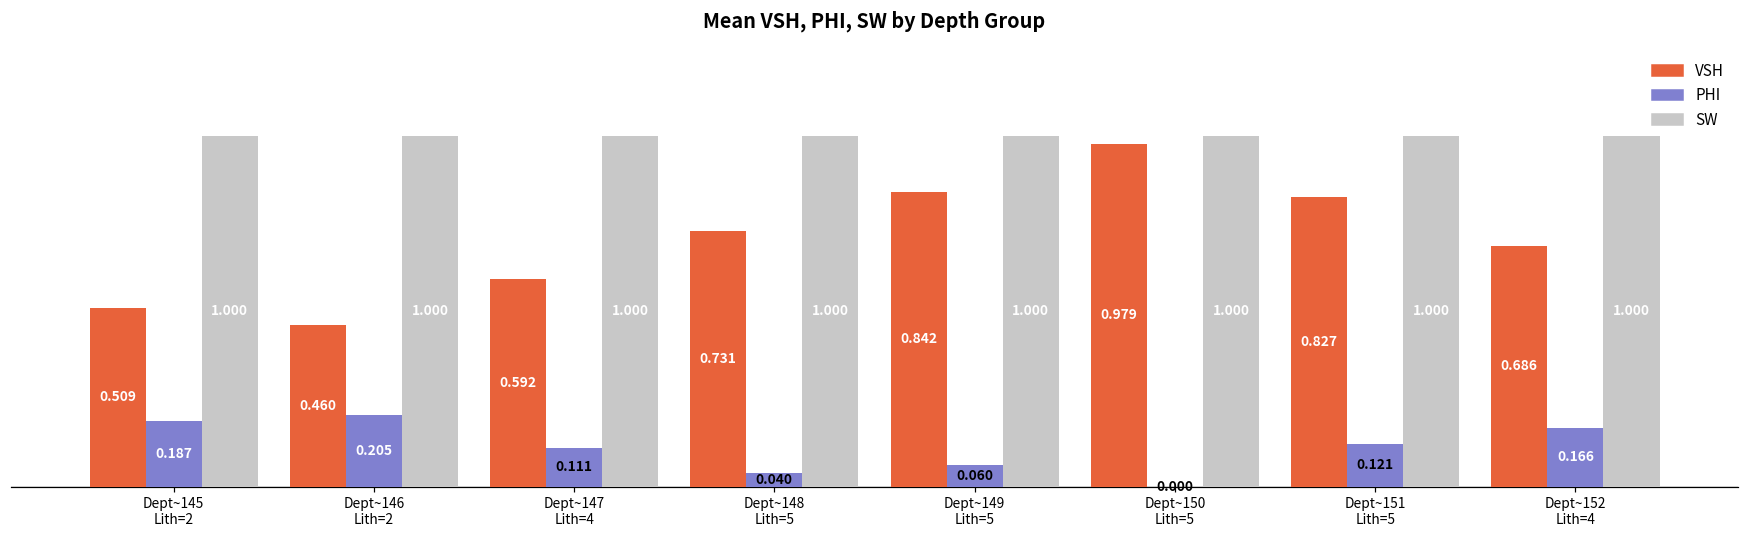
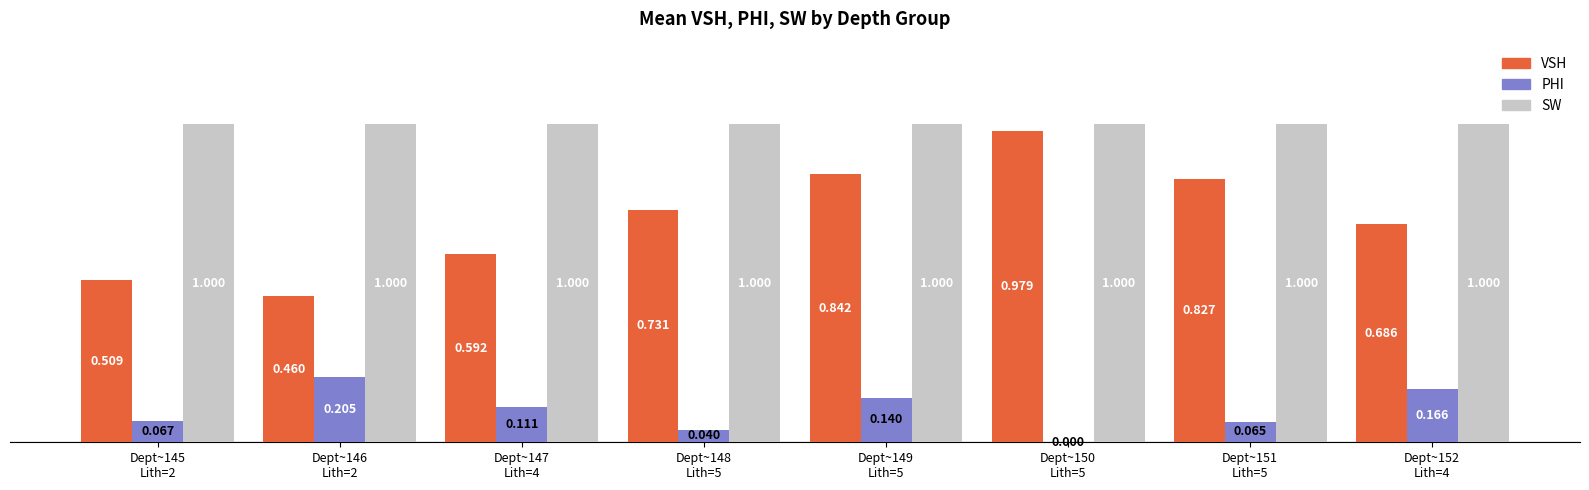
  {
    "VSH": {
      "Dept~145 Lith=2": 0.509,
      "Dept~146 Lith=2": 0.460,
      "Dept~147 Lith=4": 0.592,
      "Dept~148 Lith=5": 0.731,
      "Dept~149 Lith=5": 0.842,
      "Dept~150 Lith=5": 0.979,
      "Dept~151 Lith=5": 0.827,
      "Dept~152 Lith=4": 0.686
    },
    "PHI": {
-     "Dept~145 Lith=2": 0.187,
+     "Dept~145 Lith=2": 0.067,
      "Dept~146 Lith=2": 0.205,
      "Dept~147 Lith=4": 0.111,
      "Dept~148 Lith=5": 0.040,
-     "Dept~149 Lith=5": 0.060,
+     "Dept~149 Lith=5": 0.140,
      "Dept~150 Lith=5": 0.000,
-     "Dept~151 Lith=5": 0.121,
+     "Dept~151 Lith=5": 0.065,
      "Dept~152 Lith=4": 0.166
    },
    "SW": {
      "Dept~145 Lith=2": 1.000,
      "Dept~146 Lith=2": 1.000,
      "Dept~147 Lith=4": 1.000,
      "Dept~148 Lith=5": 1.000,
      "Dept~149 Lith=5": 1.000,
      "Dept~150 Lith=5": 1.000,
      "Dept~151 Lith=5": 1.000,
      "Dept~152 Lith=4": 1.000
    }
  }
